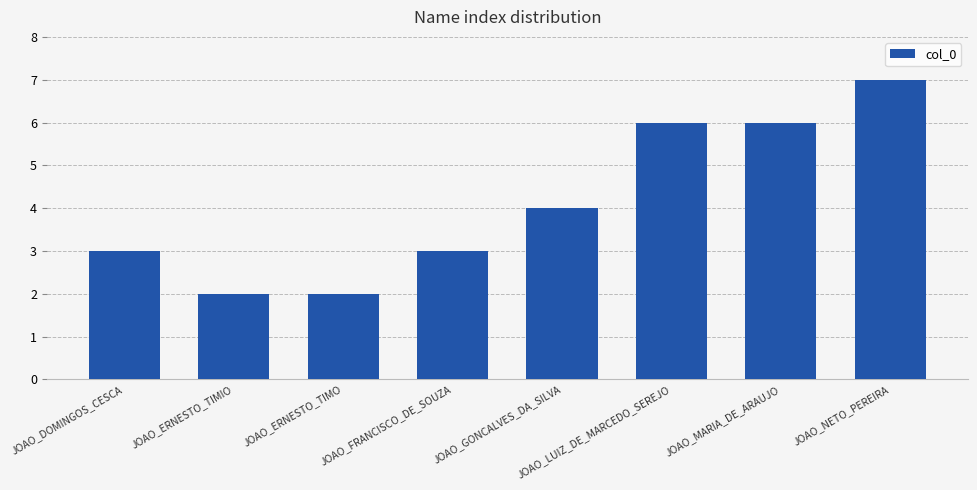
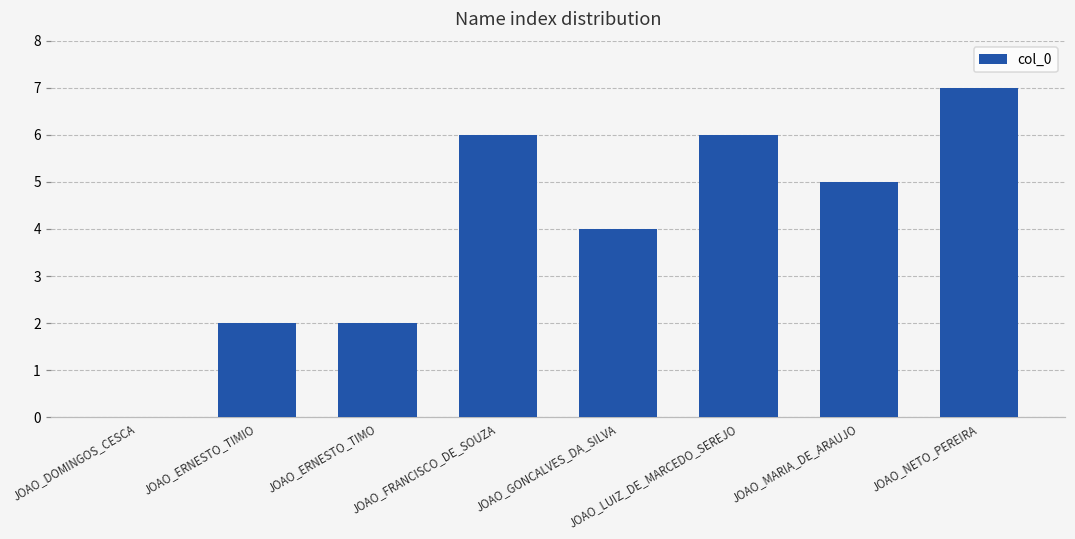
  {
-   "JOAO_DOMINGOS_CESCA": 3,
+   "JOAO_DOMINGOS_CESCA": 0,
    "JOAO_ERNESTO_TIMIO": 2,
    "JOAO_ERNESTO_TIMO": 2,
-   "JOAO_FRANCISCO_DE_SOUZA": 3,
+   "JOAO_FRANCISCO_DE_SOUZA": 6,
    "JOAO_GONCALVES_DA_SILVA": 4,
    "JOAO_LUIZ_DE_MARCEDO_SEREJO": 6,
-   "JOAO_MARIA_DE_ARAUJO": 6,
+   "JOAO_MARIA_DE_ARAUJO": 5,
    "JOAO_NETO_PEREIRA": 7
  }
